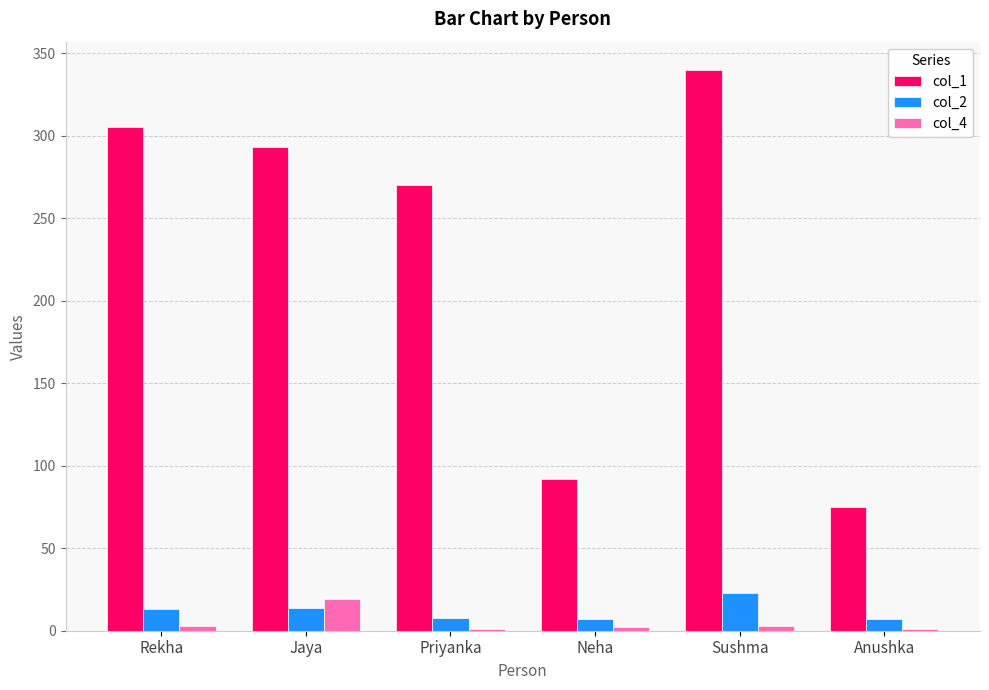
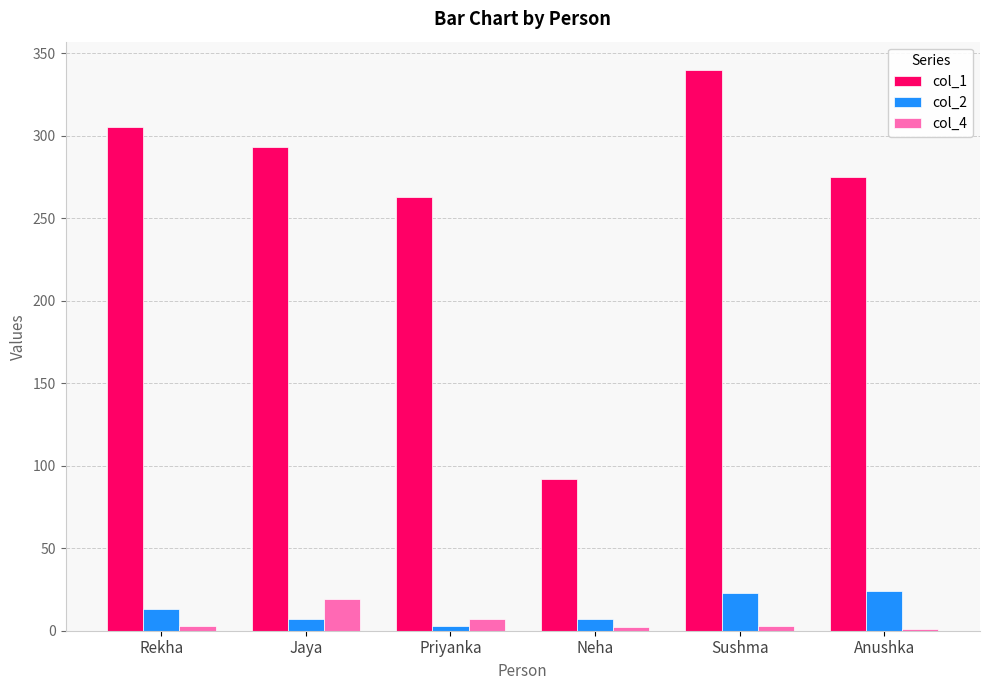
  {
    "col_1": {
      "Rekha": 305,
      "Jaya": 293,
-     "Priyanka": 270,
+     "Priyanka": 263,
      "Neha": 92,
      "Sushma": 340,
-     "Anushka": 75
+     "Anushka": 275
    },
    "col_2": {
      "Rekha": 13,
-     "Jaya": 14,
-     "Priyanka": 8,
+     "Jaya": 7,
+     "Priyanka": 3,
      "Neha": 7,
      "Sushma": 23,
-     "Anushka": 7
+     "Anushka": 24
    },
    "col_4": {
      "Rekha": 3,
      "Jaya": 19,
-     "Priyanka": 1,
+     "Priyanka": 7,
      "Neha": 2,
      "Sushma": 3
    }
  }
